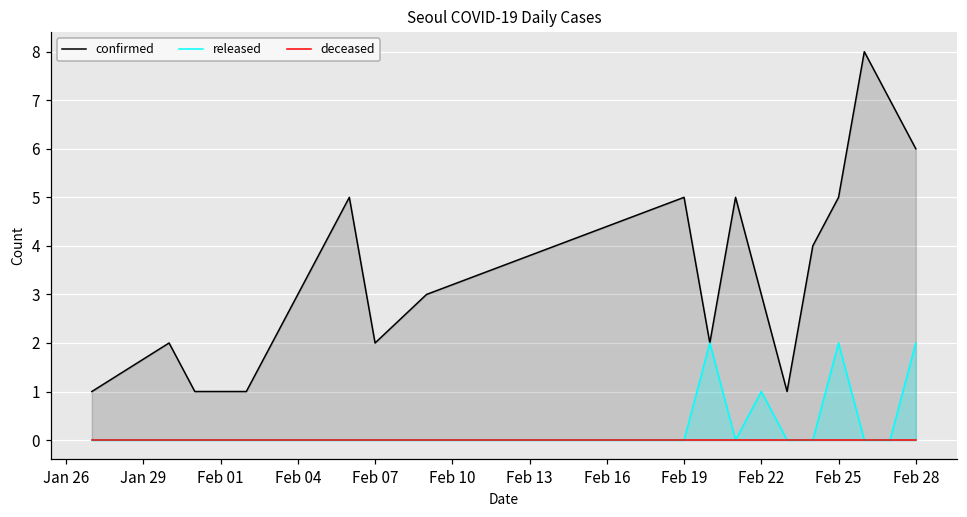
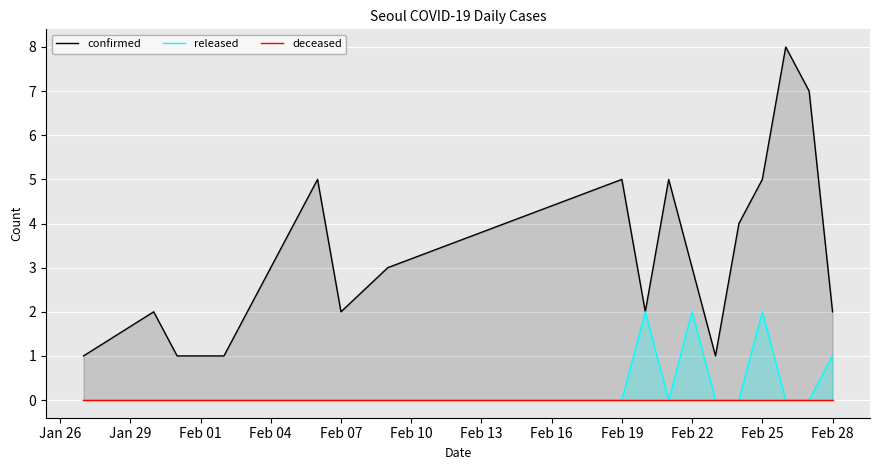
  {
    "confirmed": {
      "Feb 07": 2,
      "Feb 19": 5,
      "Feb 22": 3,
      "Feb 25": 5,
-     "Feb 28": 6
+     "Feb 28": 2
    },
    "released": {
-     "Feb 22": 1,
+     "Feb 22": 2,
      "Feb 25": 2,
-     "Feb 28": 2
+     "Feb 28": 1
    },
    "deceased": {
      "Feb 22": 0,
      "Feb 25": 0,
      "Feb 28": 0
    }
  }
